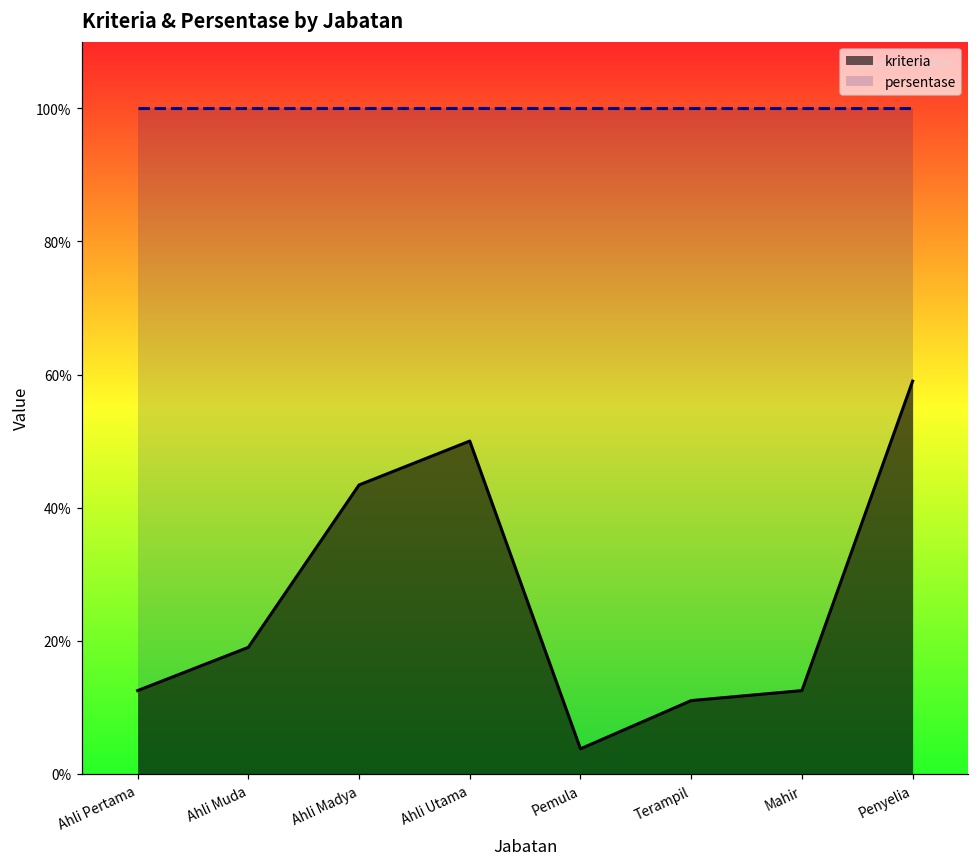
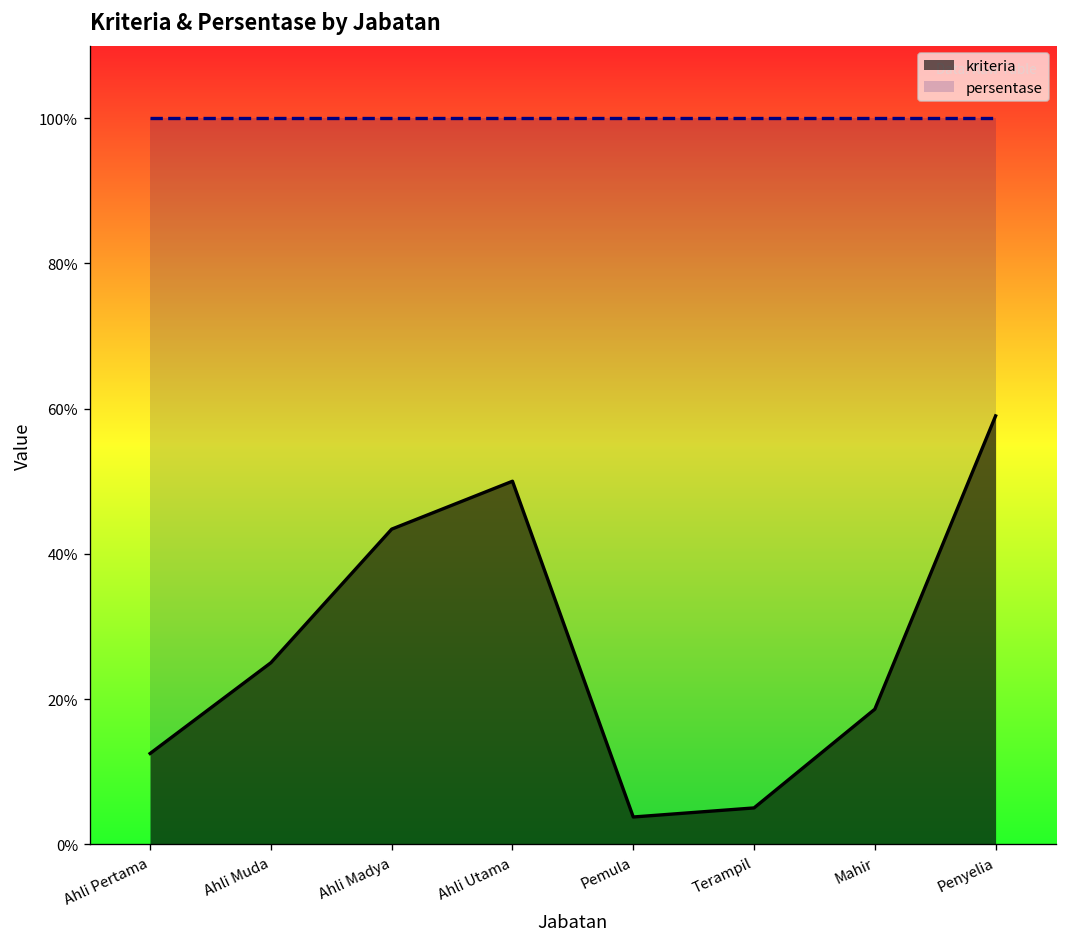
  {
    "kriteria": {
      "Ahli Pertama": "13%",
-     "Ahli Muda": "19%",
+     "Ahli Muda": "25%",
      "Ahli Madya": "43%",
      "Ahli Utama": "50%",
      "Pemula": "4%",
-     "Terampil": "11%",
-     "Mahir": "13%",
+     "Terampil": "5%",
+     "Mahir": "19%",
      "Penyelia": "59%"
    },
    "persentase": {
      "Ahli Pertama": "100%",
      "Ahli Muda": "100%",
      "Ahli Madya": "100%",
      "Ahli Utama": "100%",
      "Pemula": "100%",
      "Terampil": "100%",
      "Mahir": "100%",
      "Penyelia": "100%"
    }
  }
